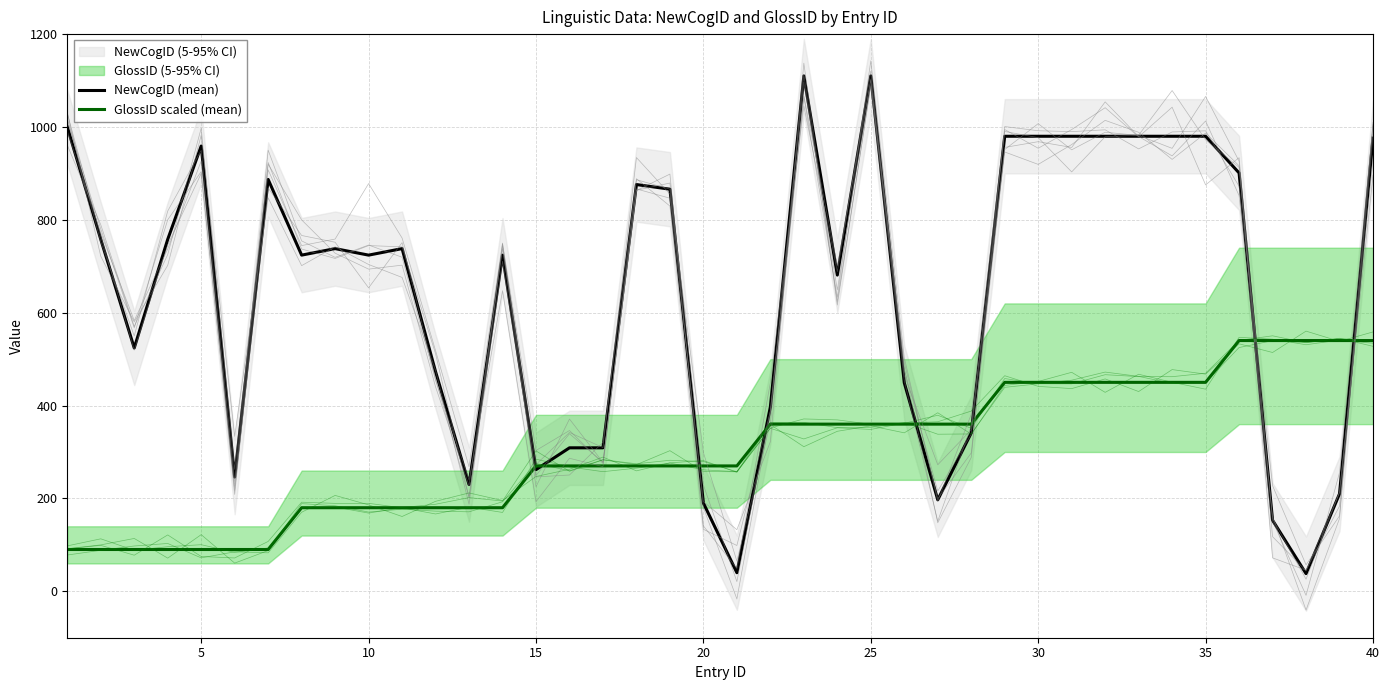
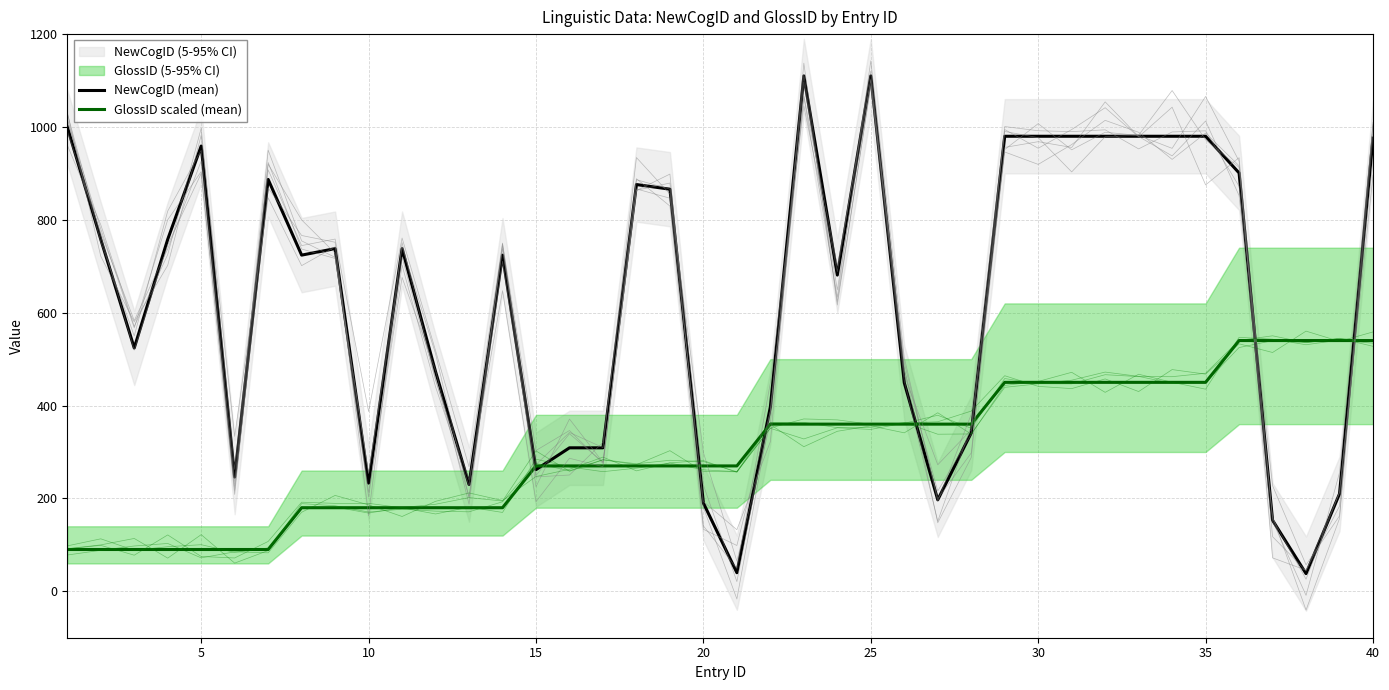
  {
    "NewCogID (mean)": {
      "5": 960,
-     "10": 720,
+     "10": 230,
      "15": 260,
      "25": 1110,
      "35": 980,
      "40": 980
    }
  }
